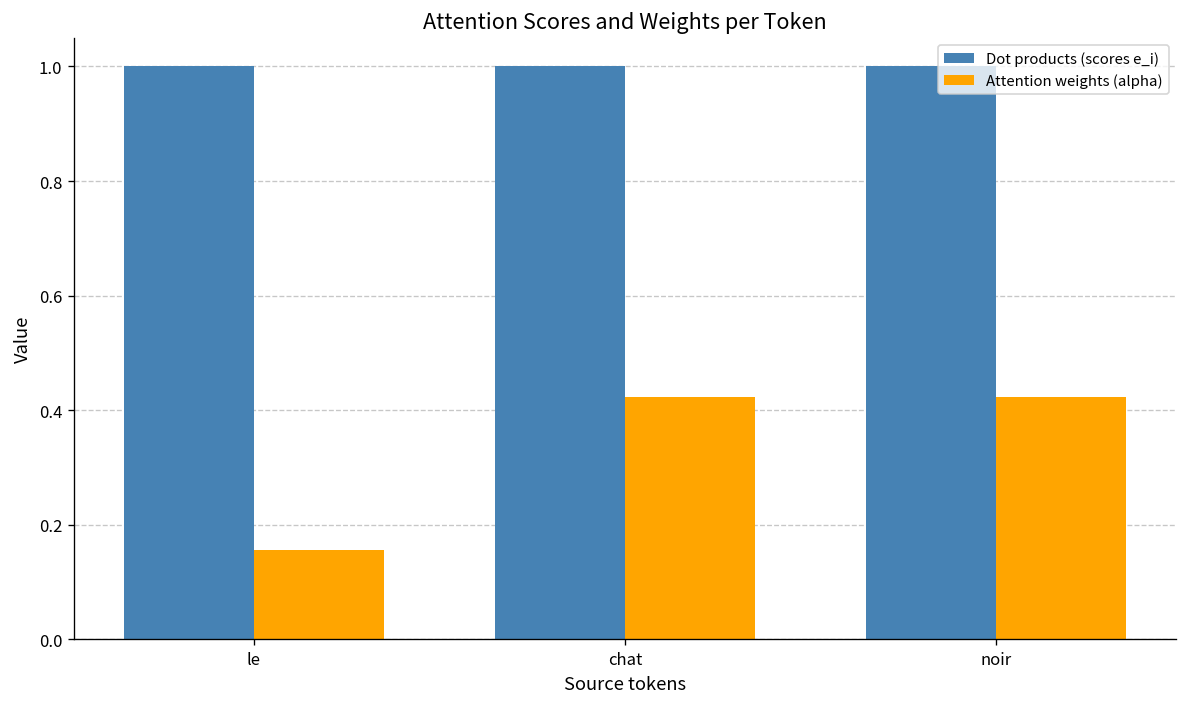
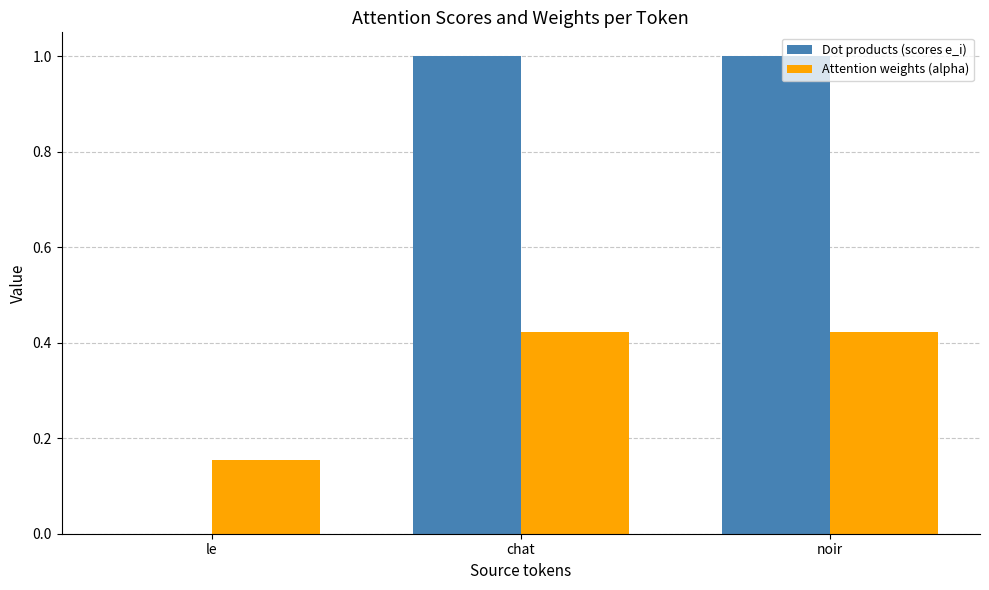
  {
    "Dot products (scores e_i)": {
-     "le": 1,
+     "le": 0,
      "chat": 1,
      "noir": 1
    },
    "Attention weights (alpha)": {
      "le": 0.16,
      "chat": 0.42,
      "noir": 0.42
    }
  }
